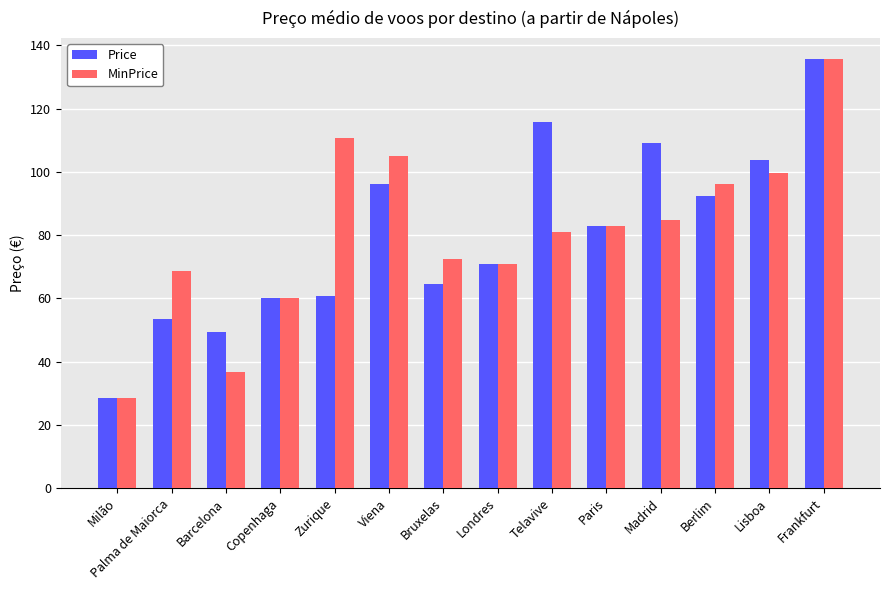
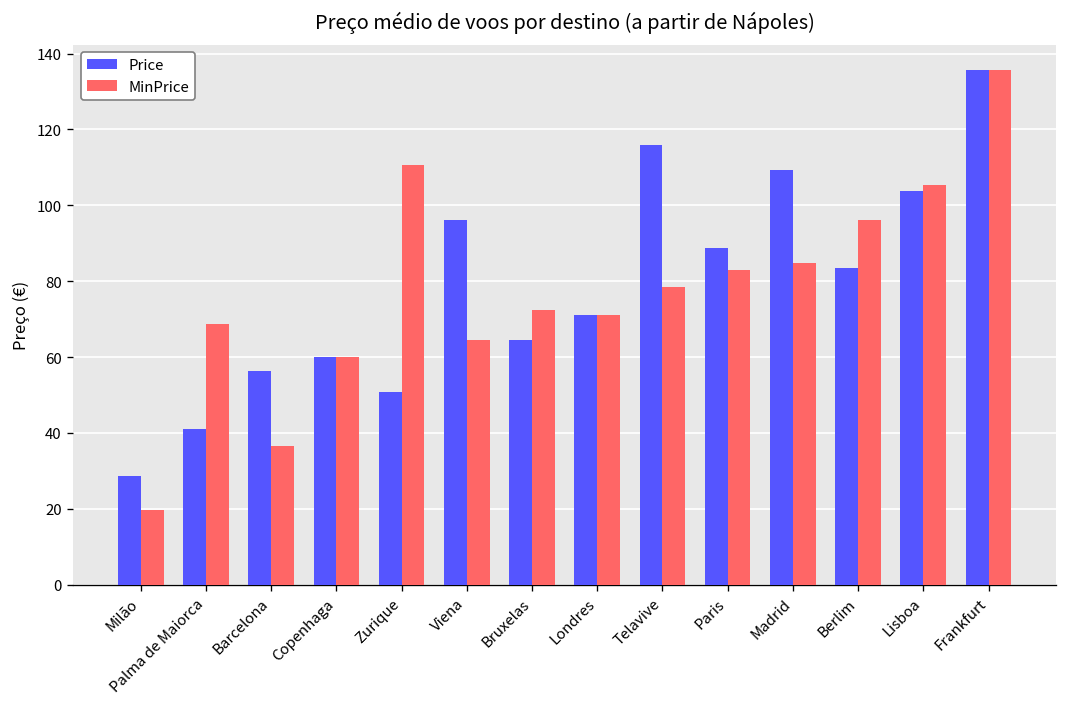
  {
    "Price": {
      "Milão": 29,
-     "Palma de Maiorca": 54,
-     "Barcelona": 49,
+     "Palma de Maiorca": 41,
+     "Barcelona": 56,
      "Copenhaga": 60,
-     "Zurique": 61,
+     "Zurique": 51,
      "Viena": 96,
      "Bruxelas": 65,
      "Londres": 71,
      "Telavive": 116,
-     "Paris": 83,
+     "Paris": 89,
      "Madrid": 109,
-     "Berlim": 92,
+     "Berlim": 84,
      "Lisboa": 104,
      "Frankfurt": 136
    },
    "MinPrice": {
-     "Milão": 29,
+     "Milão": 20,
      "Palma de Maiorca": 69,
      "Barcelona": 37,
      "Copenhaga": 60,
      "Zurique": 111,
-     "Viena": 105,
+     "Viena": 65,
      "Bruxelas": 72,
      "Londres": 71,
-     "Telavive": 81,
+     "Telavive": 78,
      "Paris": 83,
      "Madrid": 85,
      "Berlim": 96,
-     "Lisboa": 100,
+     "Lisboa": 105,
      "Frankfurt": 136
    }
  }
